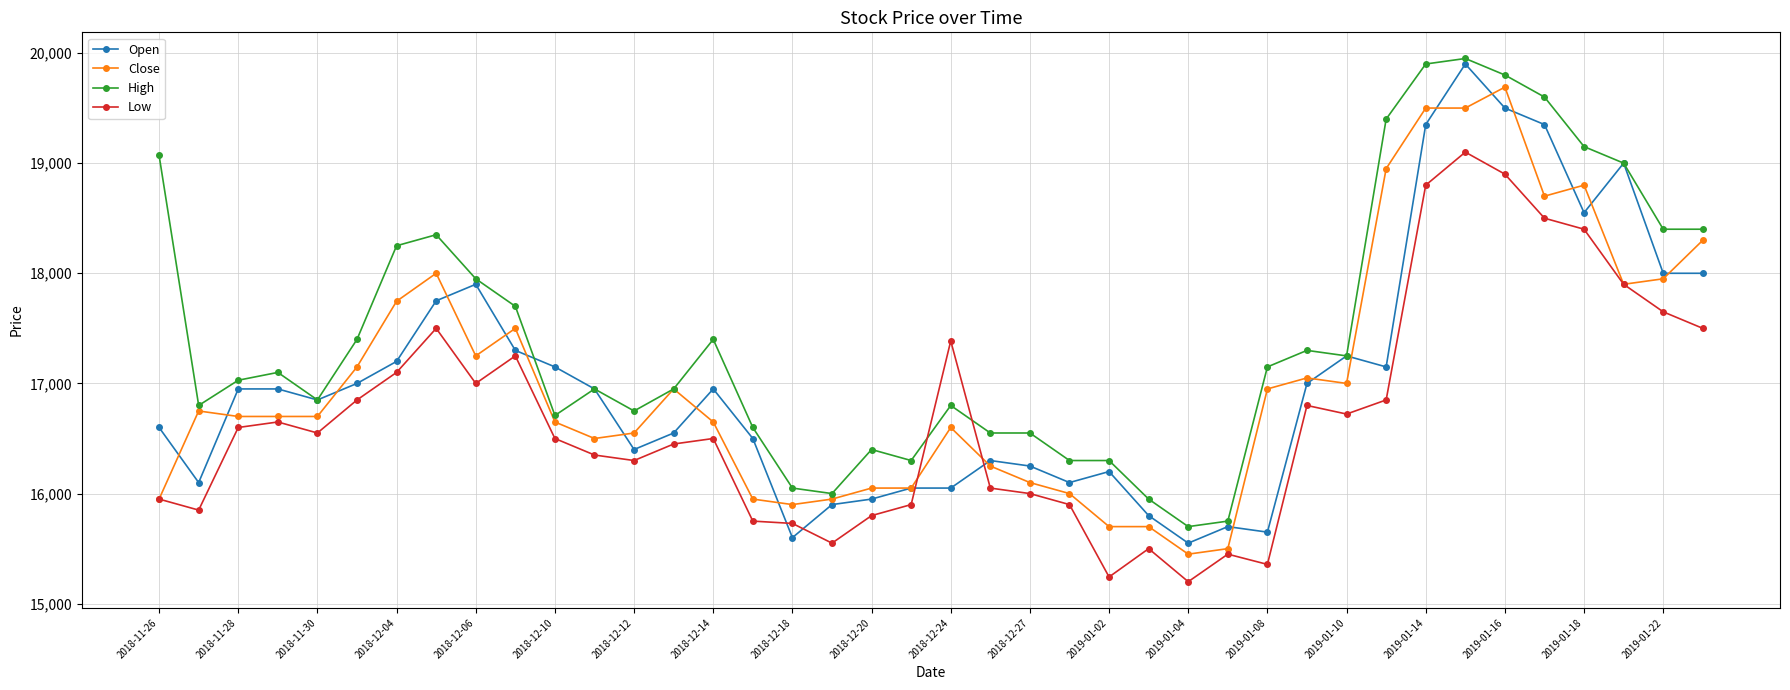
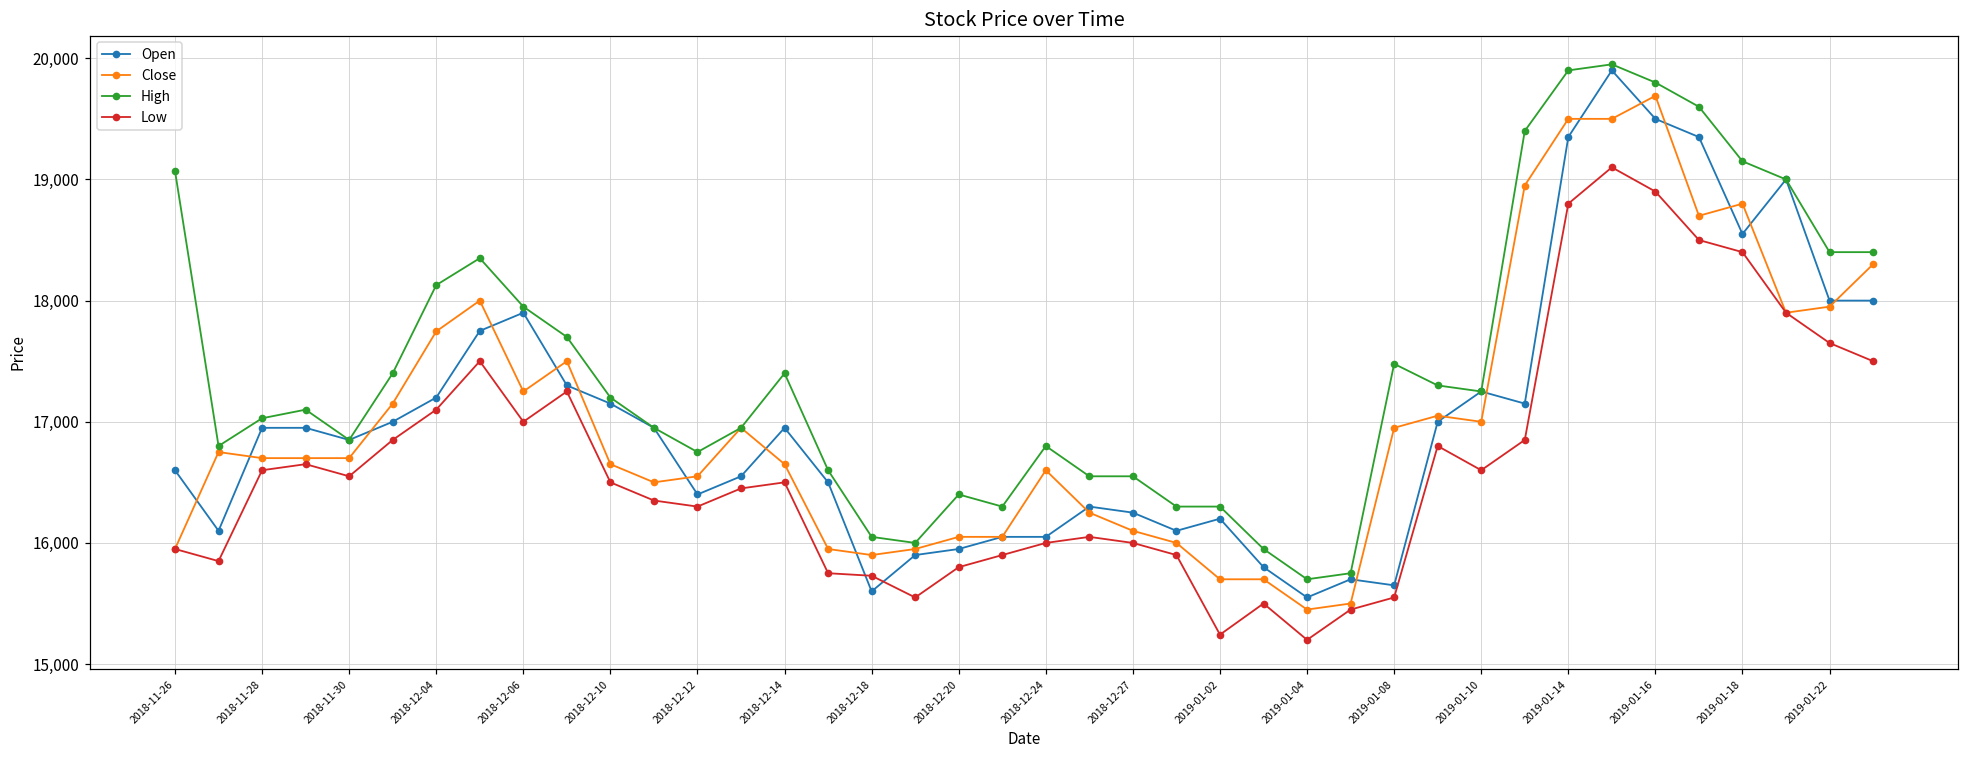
  {
    "Open": {
      "2018-11-26": "16,600",
      "2018-11-28": "16,950",
      "2018-12-04": "17,200",
      "2018-12-06": "17,900",
      "2018-12-10": "17,150",
      "2018-12-12": "16,400",
      "2018-12-14": "16,950",
      "2018-12-18": "15,600",
      "2018-12-20": "15,950",
      "2018-12-24": "16,050",
      "2018-12-27": "16,250",
      "2019-01-02": "16,200",
      "2019-01-04": "15,550",
      "2019-01-08": "15,650",
      "2019-01-14": "19,350",
      "2019-01-16": "19,500",
      "2019-01-18": "18,550",
      "2019-01-22": "18,000"
    },
    "Close": {
      "2018-11-28": "16,700",
      "2018-11-30": "16,700",
      "2018-12-04": "17,750",
      "2018-12-06": "17,250",
      "2018-12-10": "16,650",
      "2018-12-12": "16,550",
      "2018-12-14": "16,650",
      "2018-12-18": "15,900",
      "2018-12-20": "16,050",
      "2018-12-24": "16,600",
      "2018-12-27": "16,100",
      "2019-01-02": "15,700",
      "2019-01-04": "15,450",
      "2019-01-08": "16,950",
      "2019-01-10": "17,000",
      "2019-01-14": "19,500",
      "2019-01-16": "19,690",
      "2019-01-18": "18,800",
      "2019-01-22": "17,950"
    },
    "High": {
      "2018-11-26": "19,070",
      "2018-11-28": "17,030",
-     "2018-12-04": "18,250",
+     "2018-12-04": "18,130",
      "2018-12-06": "17,950",
-     "2018-12-10": "16,710",
+     "2018-12-10": "17,200",
      "2018-12-12": "16,750",
      "2018-12-14": "17,400",
      "2018-12-18": "16,050",
      "2018-12-20": "16,400",
      "2018-12-24": "16,800",
      "2018-12-27": "16,550",
      "2019-01-02": "16,300",
      "2019-01-04": "15,700",
-     "2019-01-08": "17,150",
+     "2019-01-08": "17,480",
      "2019-01-14": "19,900",
      "2019-01-16": "19,800",
      "2019-01-18": "19,150",
      "2019-01-22": "18,400"
    },
    "Low": {
      "2018-11-28": "16,600",
      "2018-11-30": "16,550",
      "2018-12-04": "17,100",
      "2018-12-06": "17,000",
      "2018-12-10": "16,500",
      "2018-12-12": "16,300",
      "2018-12-14": "16,500",
      "2018-12-18": "15,730",
      "2018-12-20": "15,800",
-     "2018-12-24": "17,390",
+     "2018-12-24": "16,000",
      "2018-12-27": "16,000",
      "2019-01-02": "15,240",
      "2019-01-04": "15,200",
-     "2019-01-08": "15,360",
-     "2019-01-10": "16,720",
+     "2019-01-08": "15,550",
+     "2019-01-10": "16,600",
      "2019-01-14": "18,800",
      "2019-01-16": "18,900",
      "2019-01-18": "18,400",
      "2019-01-22": "17,650"
    }
  }
